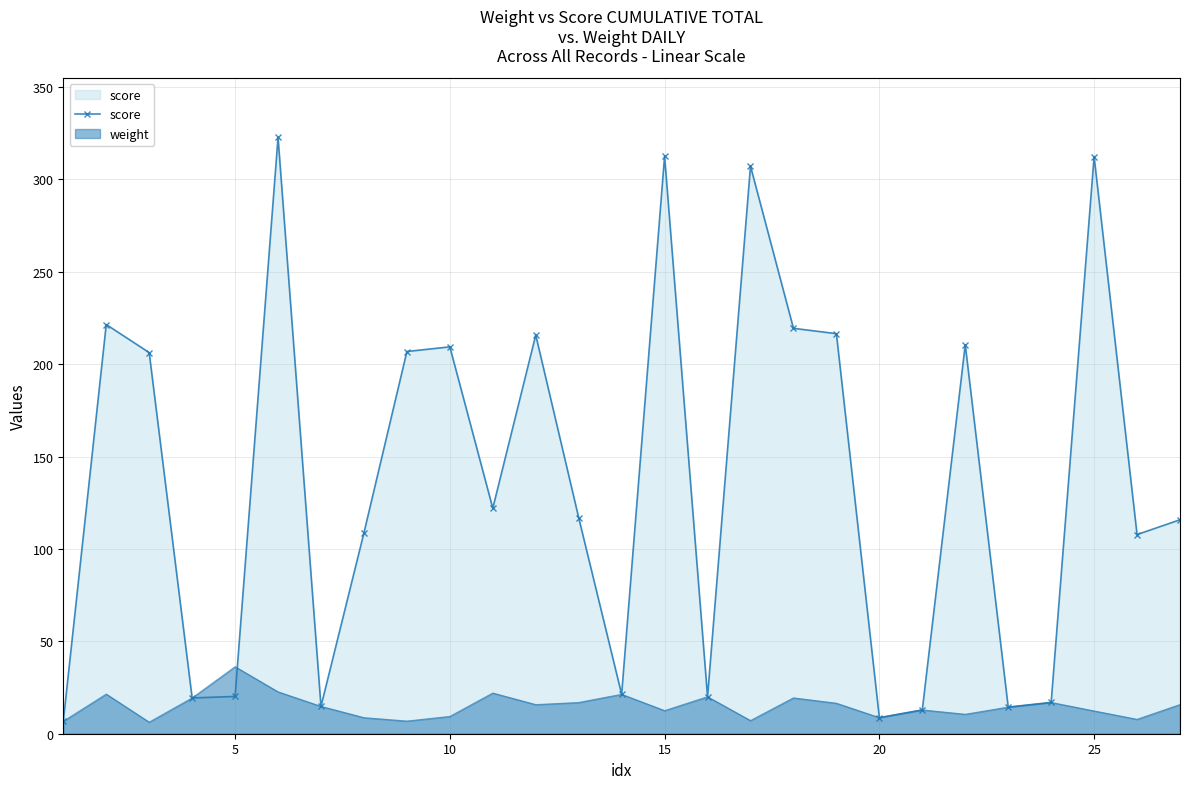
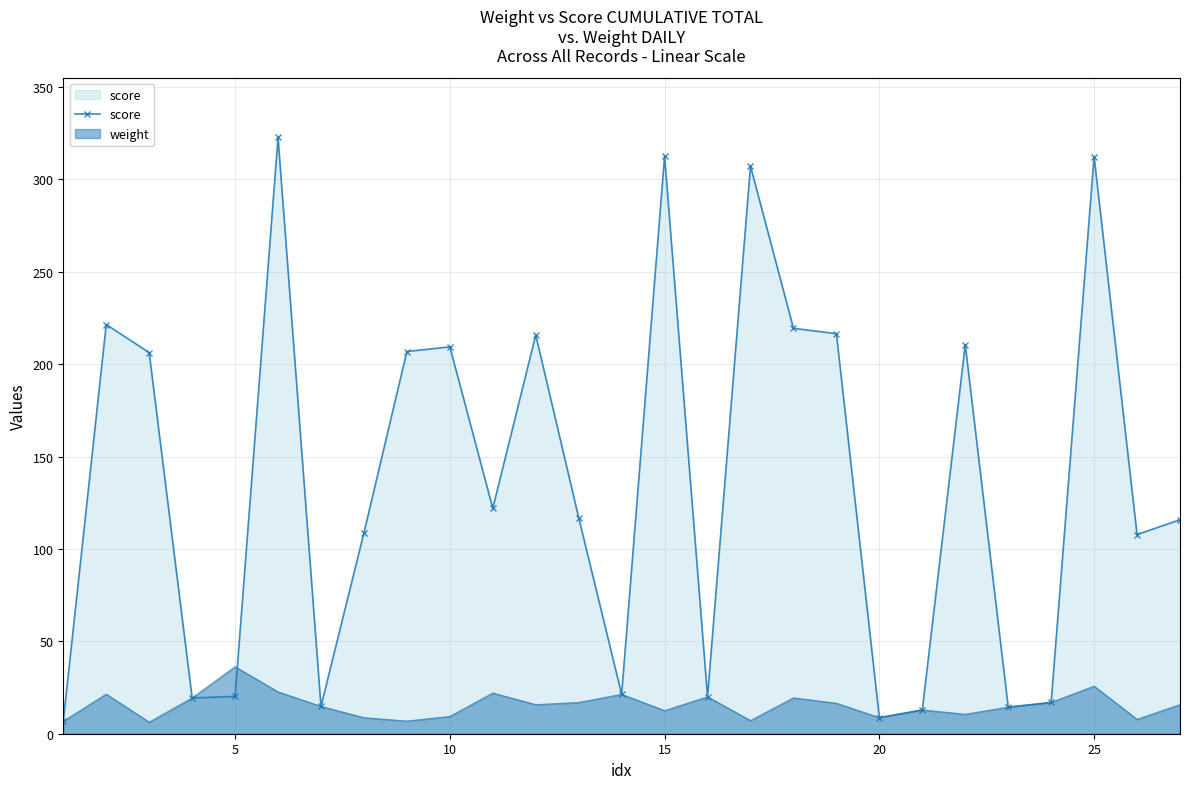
  {
    "weight": {
      "5": 36,
      "10": 9,
      "15": 13,
-     "25": 12
+     "25": 26
    }
  }
